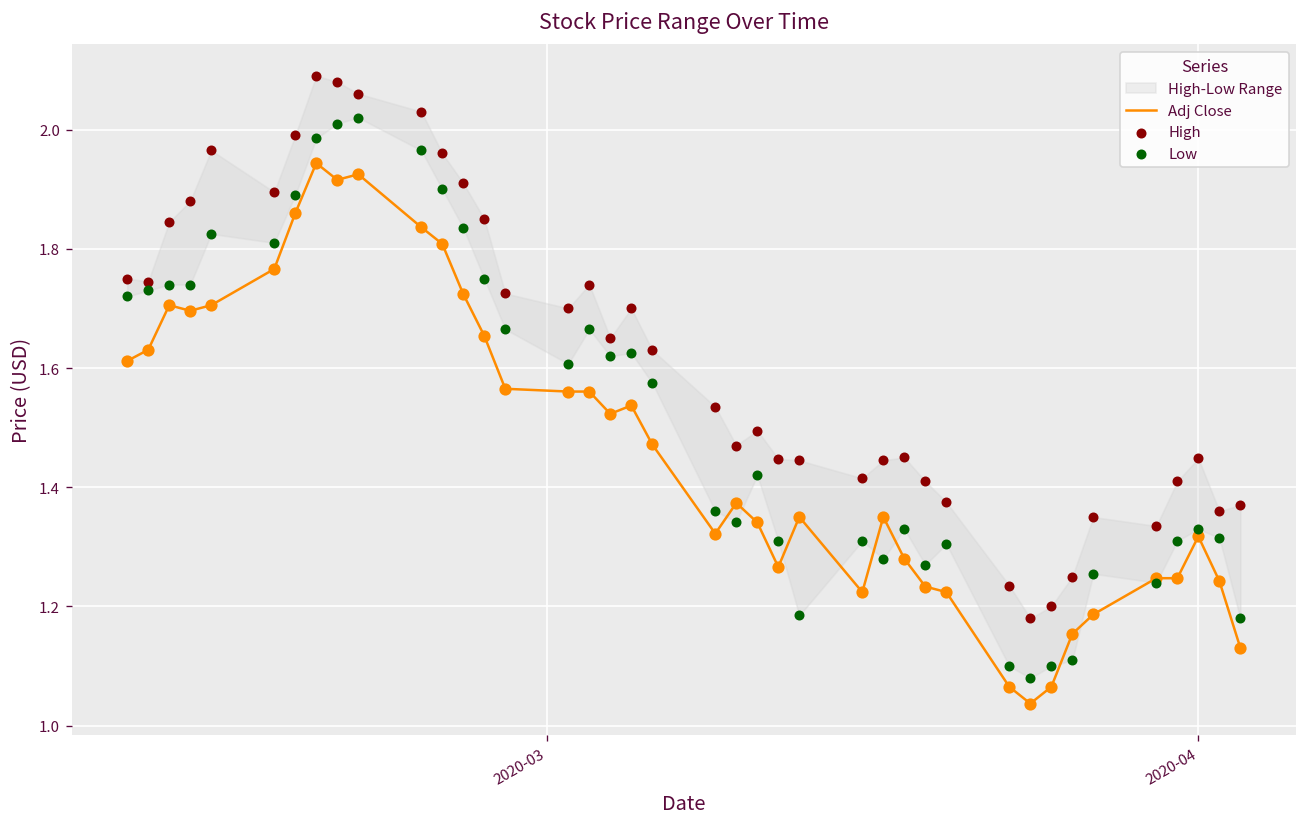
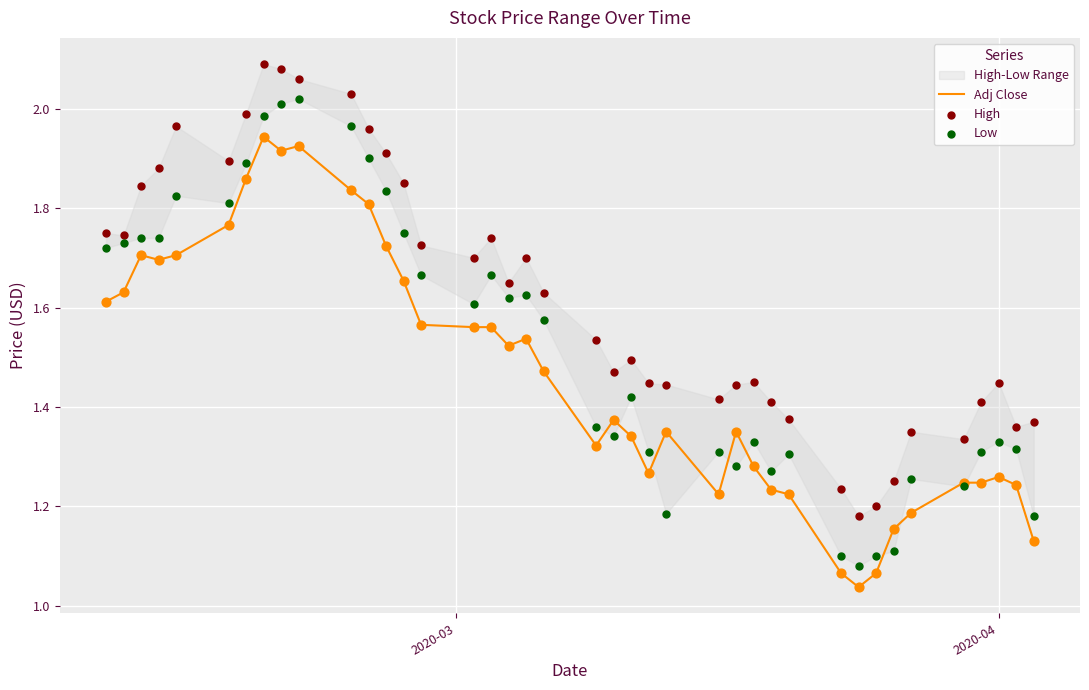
  {
    "Adj Close": {
-     "2020-04": 1.32
+     "2020-04": 1.26
    }
  }
